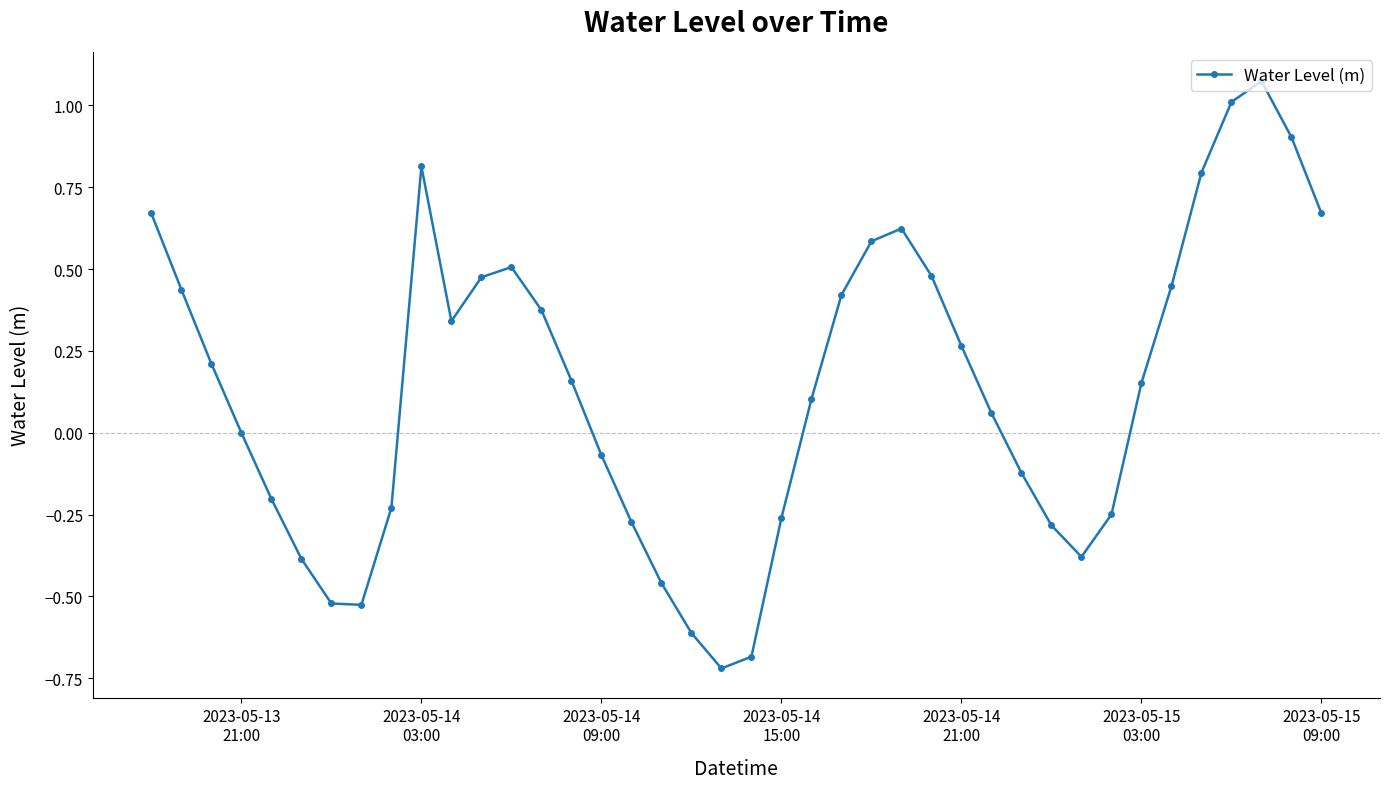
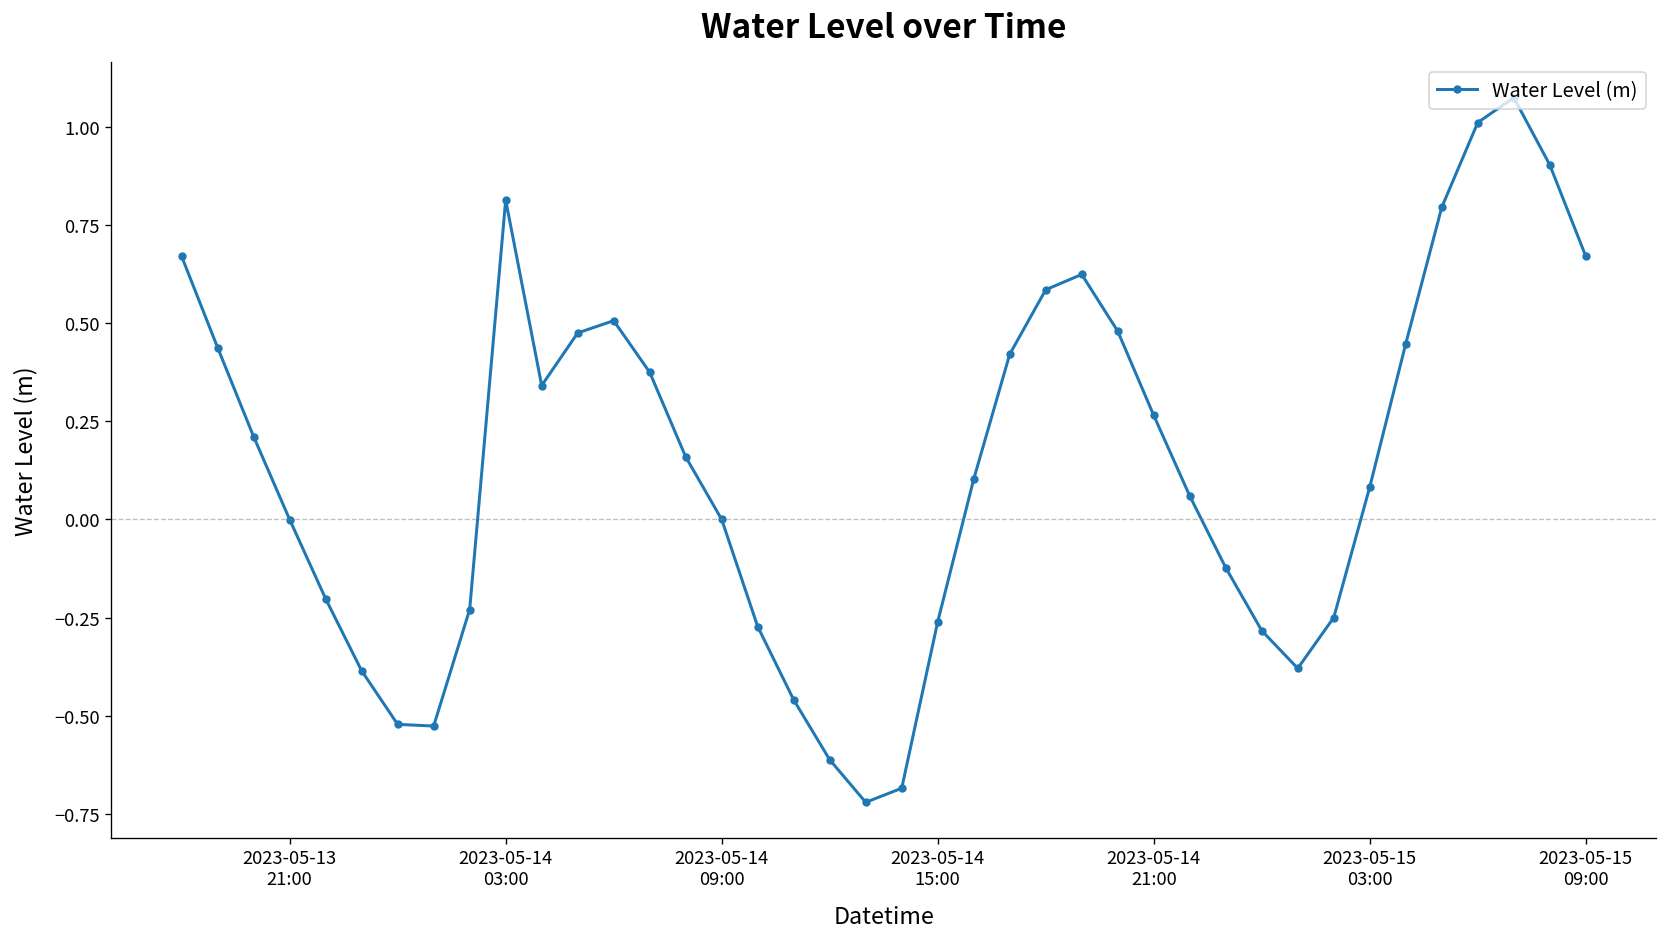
  {
    "2023-05-13 21:00": 0.00,
    "2023-05-14 03:00": 0.81,
-   "2023-05-14 09:00": -0.07,
+   "2023-05-14 09:00": 0.00,
    "2023-05-14 15:00": -0.26,
    "2023-05-14 21:00": 0.26,
-   "2023-05-15 03:00": 0.15,
+   "2023-05-15 03:00": 0.08,
    "2023-05-15 09:00": 0.67
  }
